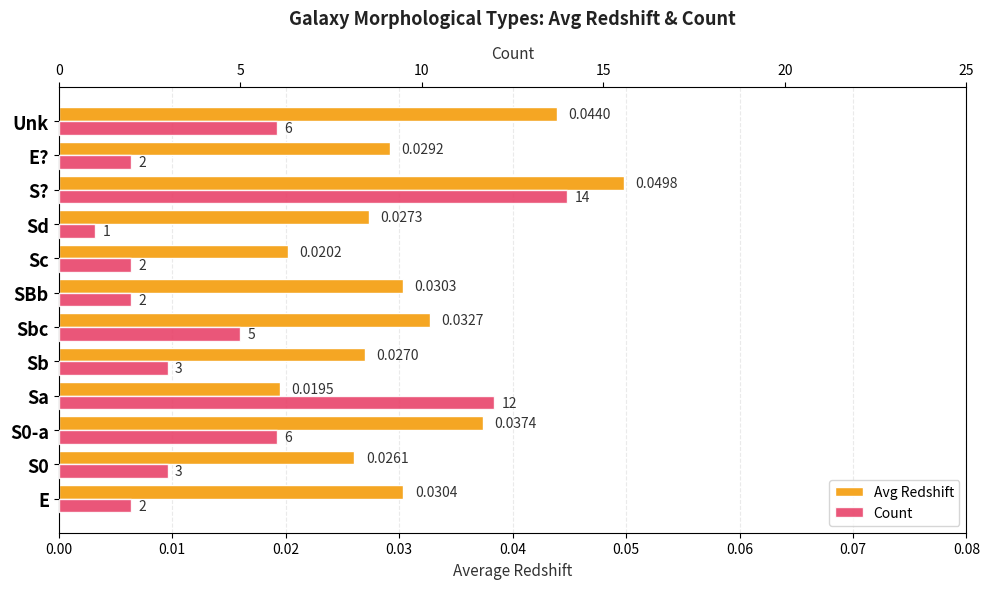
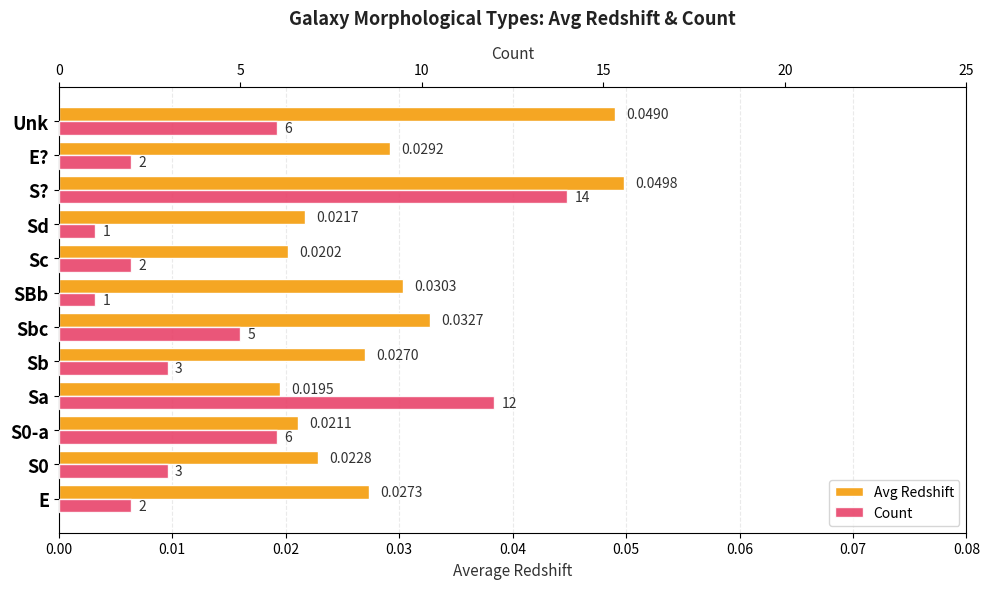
  {
    "Avg Redshift": {
-     "Unk": 0.0440,
+     "Unk": 0.0490,
      "E?": 0.0292,
      "S?": 0.0498,
-     "Sd": 0.0273,
+     "Sd": 0.0217,
      "Sc": 0.0202,
      "SBb": 0.0303,
      "Sbc": 0.0327,
      "Sb": 0.0270,
      "Sa": 0.0195,
-     "S0-a": 0.0374,
-     "S0": 0.0261,
-     "E": 0.0304
+     "S0-a": 0.0211,
+     "S0": 0.0228,
+     "E": 0.0273
    },
    "Count": {
      "Unk": 6,
      "E?": 2,
      "S?": 14,
      "Sd": 1,
      "Sc": 2,
-     "SBb": 2,
+     "SBb": 1,
      "Sbc": 5,
      "Sb": 3,
      "Sa": 12,
      "S0-a": 6,
      "S0": 3,
      "E": 2
    }
  }
